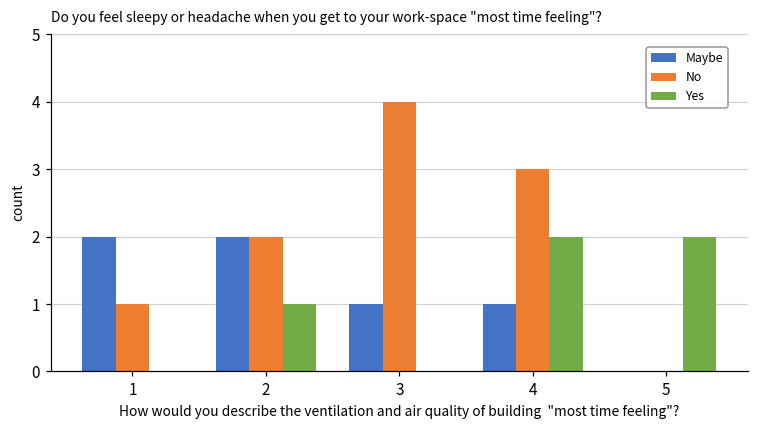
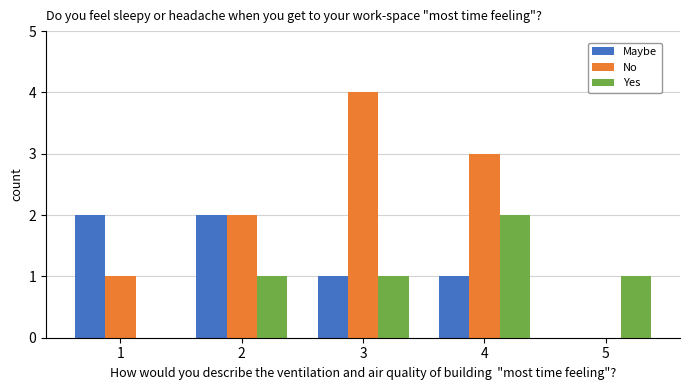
  {
    "Maybe": {
      "1": 2,
      "2": 2,
      "3": 1,
      "4": 1,
      "5": 0
    },
    "No": {
      "1": 1,
      "2": 2,
      "3": 4,
      "4": 3,
      "5": 0
    },
    "Yes": {
      "1": 0,
      "2": 1,
-     "3": 0,
+     "3": 1,
      "4": 2,
-     "5": 2
+     "5": 1
    }
  }
